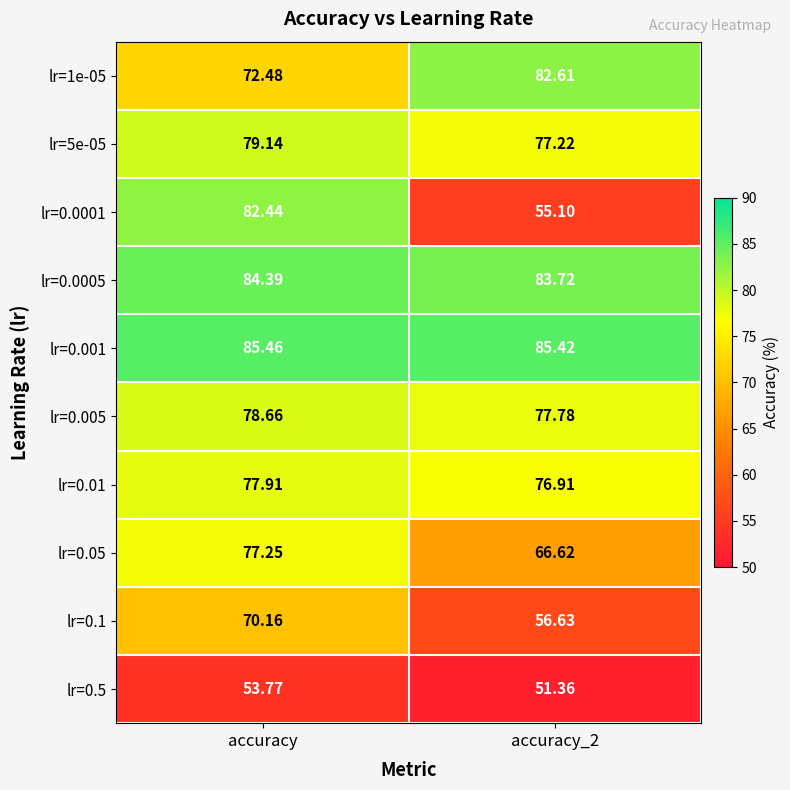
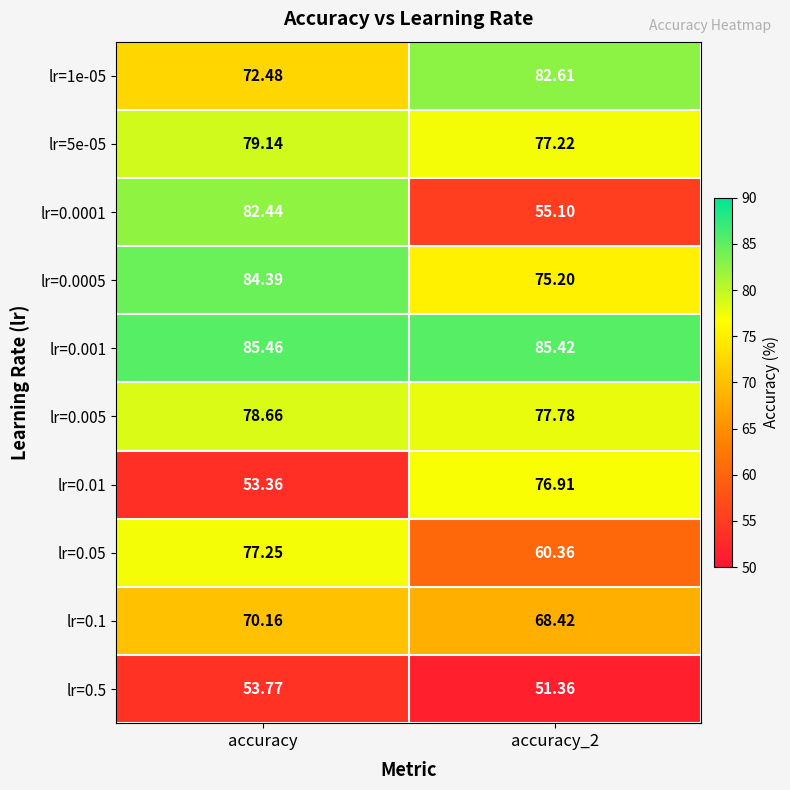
  {
    "lr=1e-05": {
      "accuracy": 72.48,
      "accuracy_2": 82.61
    },
    "lr=5e-05": {
      "accuracy": 79.14,
      "accuracy_2": 77.22
    },
    "lr=0.0001": {
      "accuracy": 82.44,
      "accuracy_2": 55.10
    },
    "lr=0.0005": {
      "accuracy": 84.39,
-     "accuracy_2": 83.72
+     "accuracy_2": 75.20
    },
    "lr=0.001": {
      "accuracy": 85.46,
      "accuracy_2": 85.42
    },
    "lr=0.005": {
      "accuracy": 78.66,
      "accuracy_2": 77.78
    },
    "lr=0.01": {
-     "accuracy": 77.91,
+     "accuracy": 53.36,
      "accuracy_2": 76.91
    },
    "lr=0.05": {
      "accuracy": 77.25,
-     "accuracy_2": 66.62
+     "accuracy_2": 60.36
    },
    "lr=0.1": {
      "accuracy": 70.16,
-     "accuracy_2": 56.63
+     "accuracy_2": 68.42
    },
    "lr=0.5": {
      "accuracy": 53.77,
      "accuracy_2": 51.36
    }
  }
